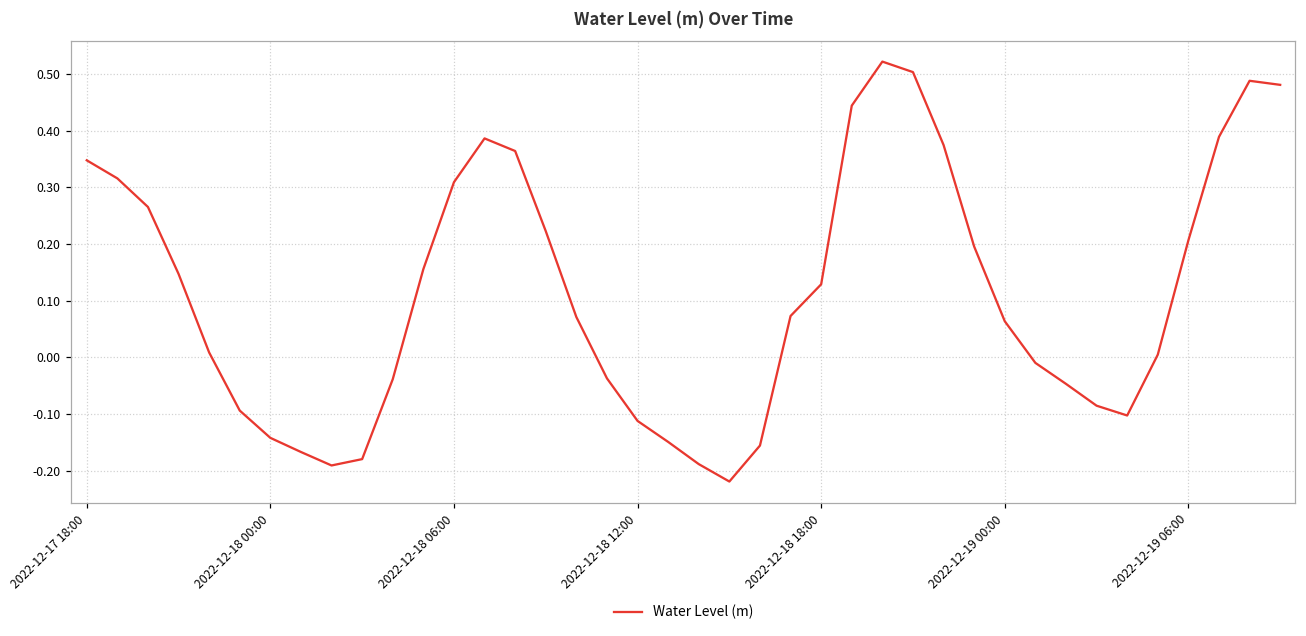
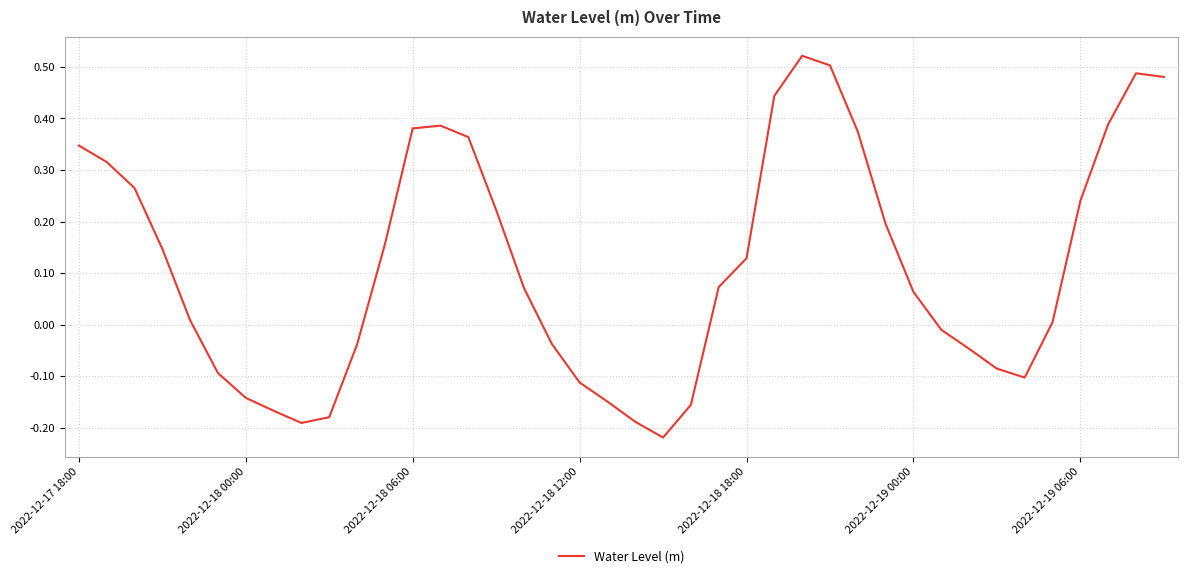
  {
    "2022-12-17 18:00": 0.35,
    "2022-12-18 00:00": -0.14,
-   "2022-12-18 06:00": 0.31,
+   "2022-12-18 06:00": 0.38,
    "2022-12-18 12:00": -0.11,
    "2022-12-18 18:00": 0.13,
    "2022-12-19 00:00": 0.06,
-   "2022-12-19 06:00": 0.21
+   "2022-12-19 06:00": 0.24
  }
